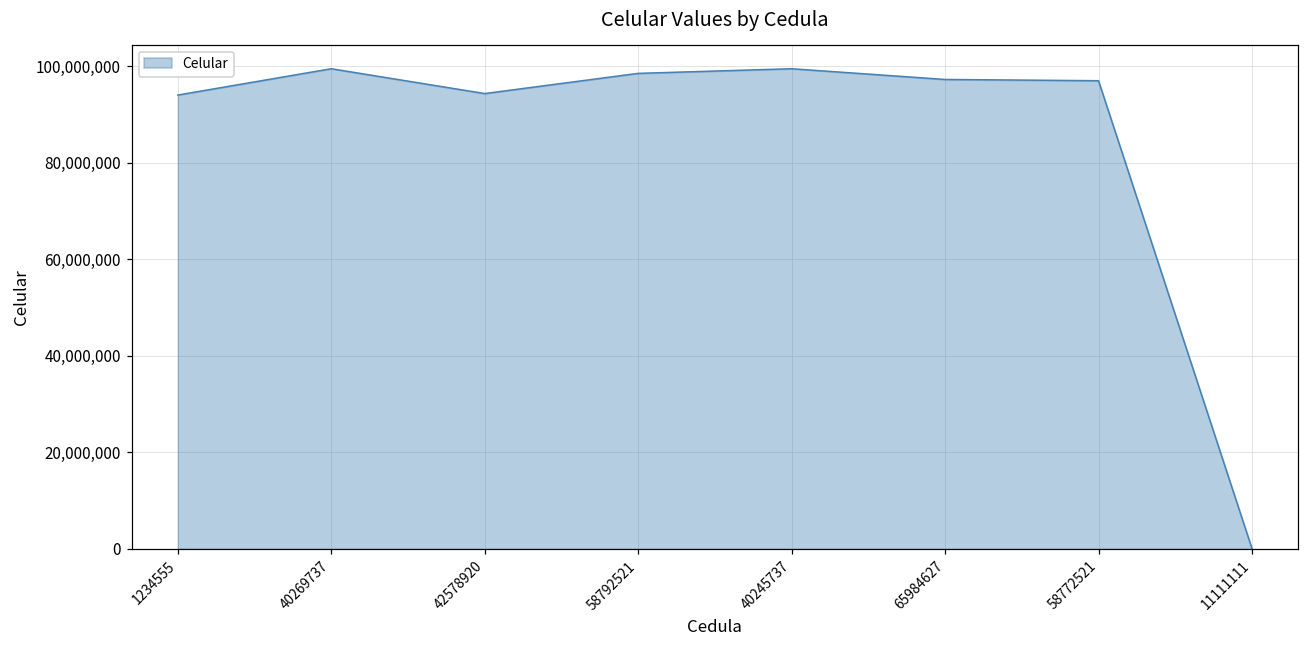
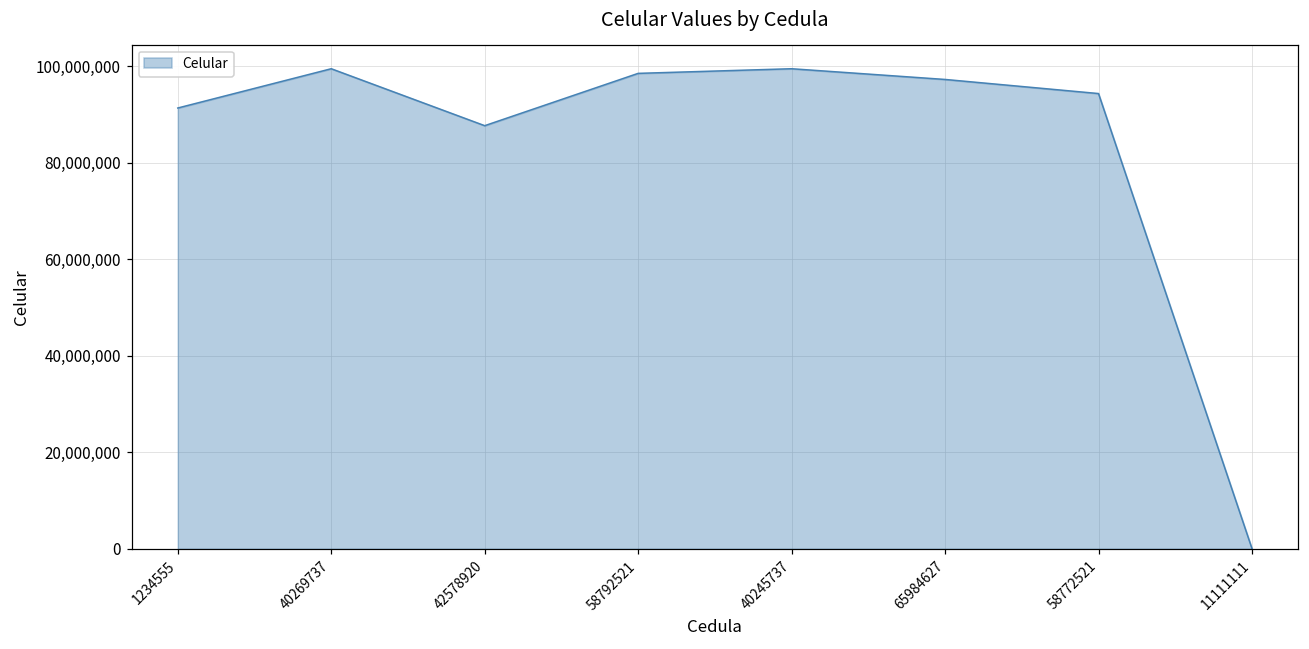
  {
-   "1234555": "94,000,000",
+   "1234555": "91,000,000",
    "40269737": "99,000,000",
-   "42578920": "94,000,000",
+   "42578920": "88,000,000",
    "58792521": "98,000,000",
    "40245737": "99,000,000",
    "65984627": "97,000,000",
-   "58772521": "97,000,000",
+   "58772521": "94,000,000",
    "11111111": "0"
  }
